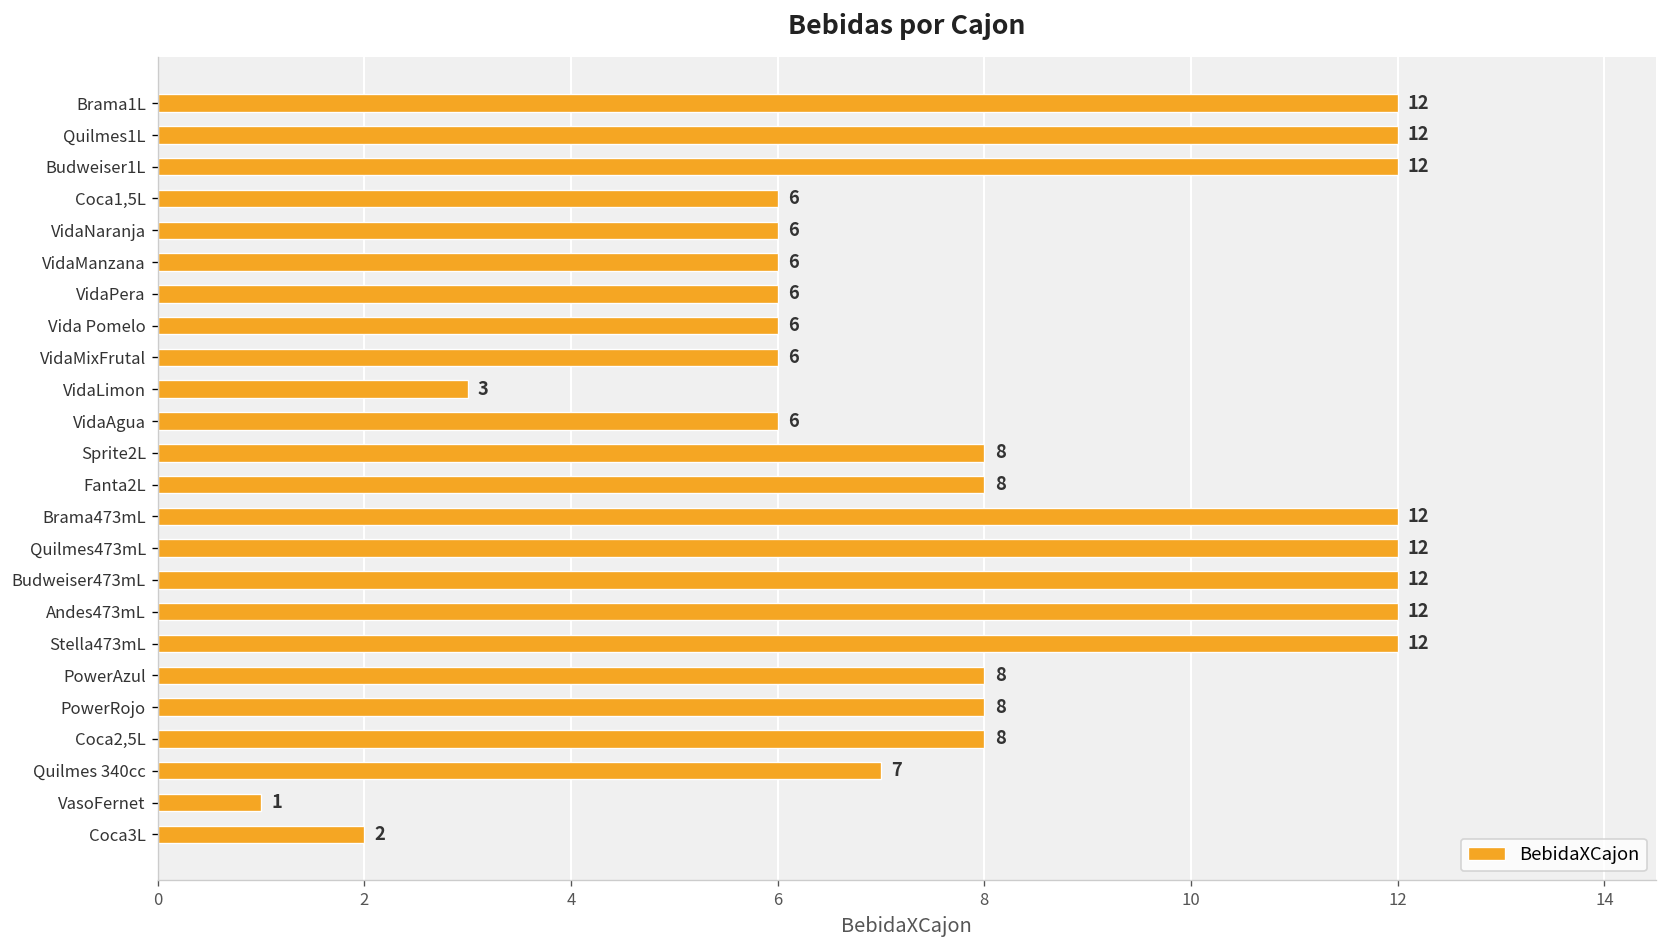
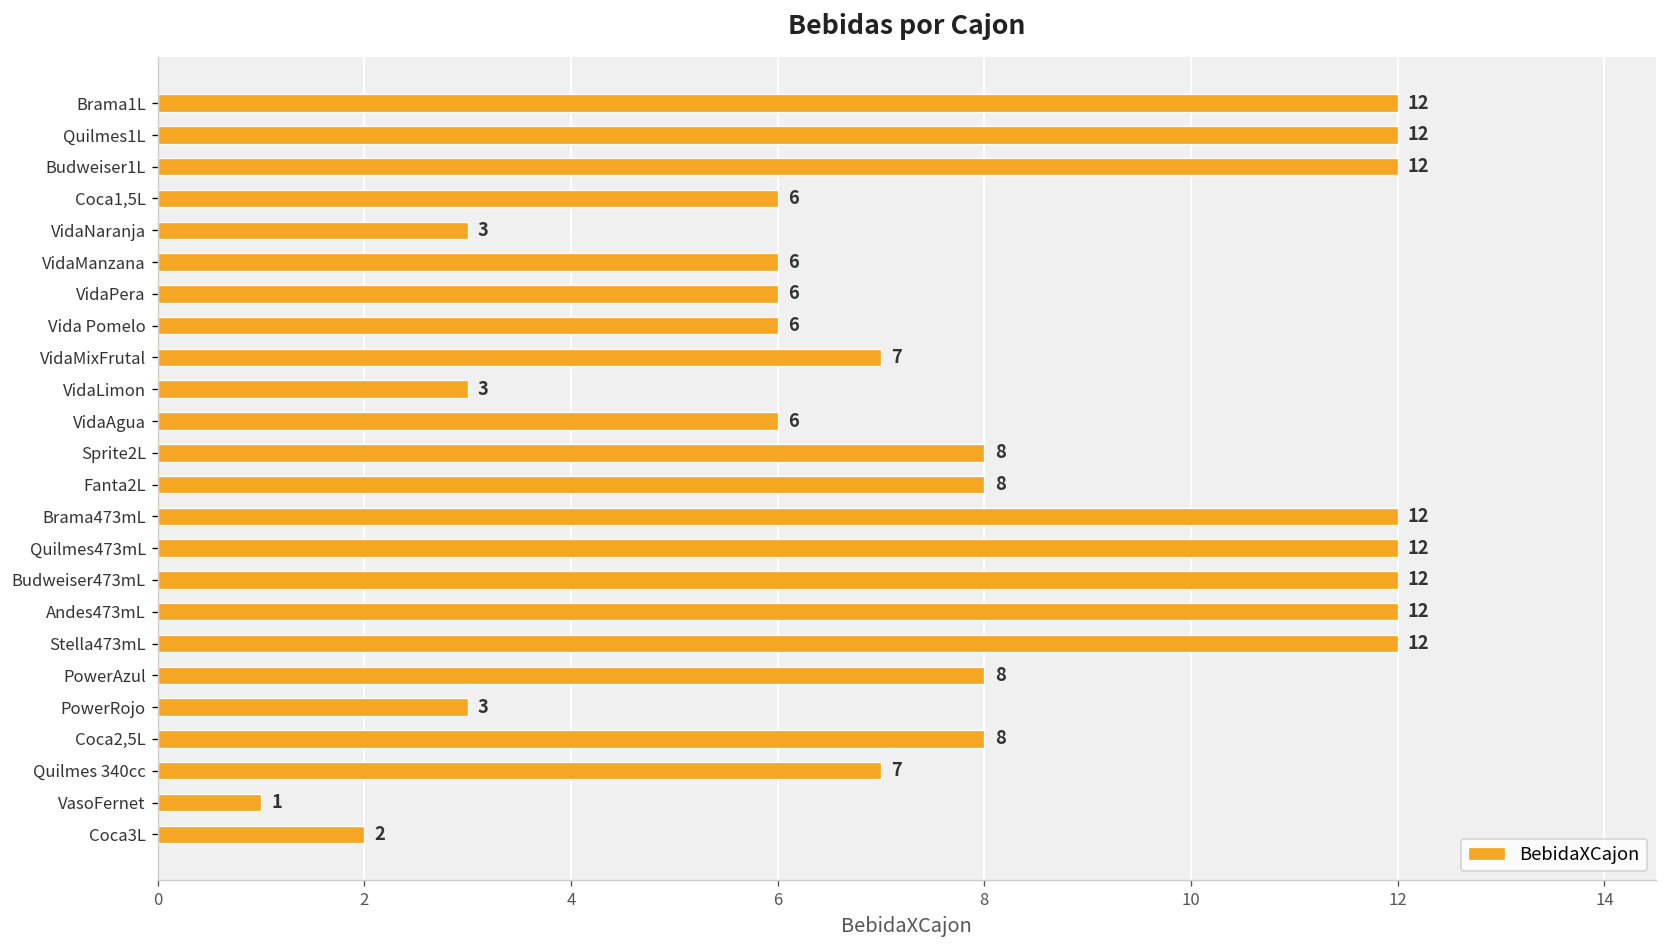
  {
    "Brama1L": 12,
    "Quilmes1L": 12,
    "Budweiser1L": 12,
    "Coca1,5L": 6,
-   "VidaNaranja": 6,
+   "VidaNaranja": 3,
    "VidaManzana": 6,
    "VidaPera": 6,
    "Vida Pomelo": 6,
-   "VidaMixFrutal": 6,
+   "VidaMixFrutal": 7,
    "VidaLimon": 3,
    "VidaAgua": 6,
    "Sprite2L": 8,
    "Fanta2L": 8,
    "Brama473mL": 12,
    "Quilmes473mL": 12,
    "Budweiser473mL": 12,
    "Andes473mL": 12,
    "Stella473mL": 12,
    "PowerAzul": 8,
-   "PowerRojo": 8,
+   "PowerRojo": 3,
    "Coca2,5L": 8,
    "Quilmes 340cc": 7,
    "VasoFernet": 1,
    "Coca3L": 2
  }
